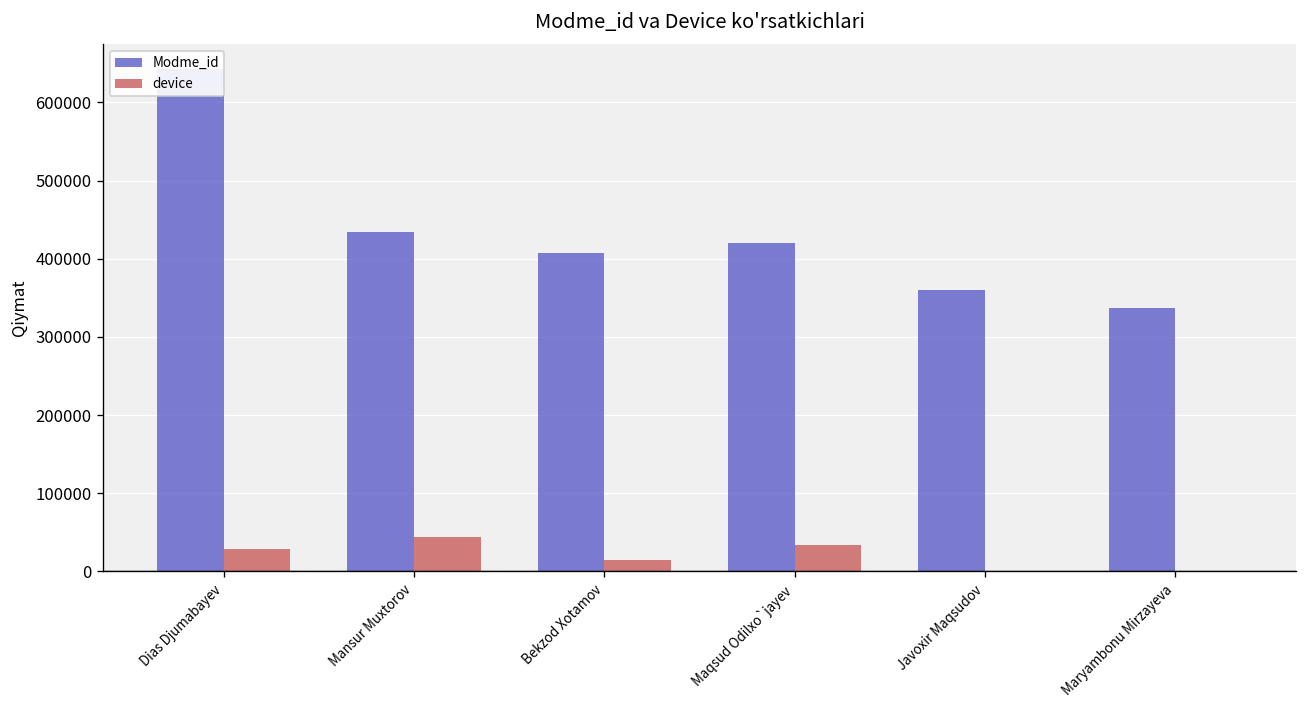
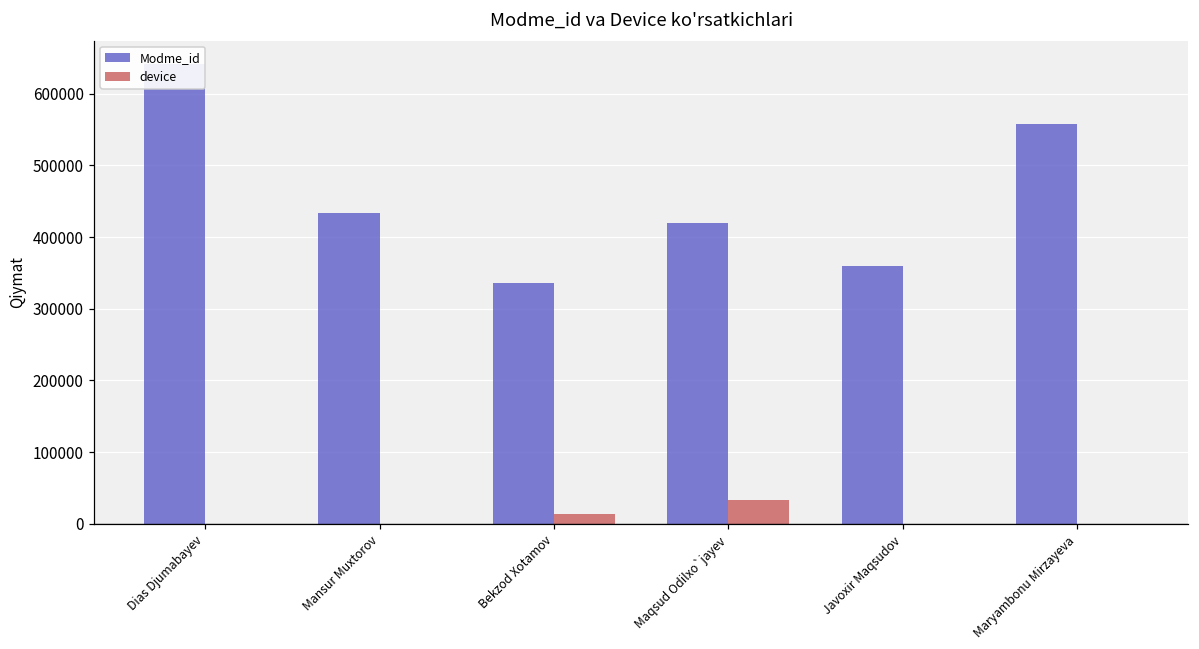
  {
    "Modme_id": {
      "Mansur Muxtorov": 430000,
-     "Bekzod Xotamov": 410000,
+     "Bekzod Xotamov": 340000,
      "Maqsud Odilxo`jayev": 420000,
      "Javoxir Maqsudov": 360000,
-     "Maryambonu Mirzayeva": 340000
+     "Maryambonu Mirzayeva": 560000
    },
    "device": {
-     "Dias Djumabayev": 30000,
-     "Mansur Muxtorov": 40000,
+     "Dias Djumabayev": 0,
+     "Mansur Muxtorov": 0,
      "Bekzod Xotamov": 10000,
      "Maqsud Odilxo`jayev": 30000,
      "Javoxir Maqsudov": 0,
      "Maryambonu Mirzayeva": 0
    }
  }
